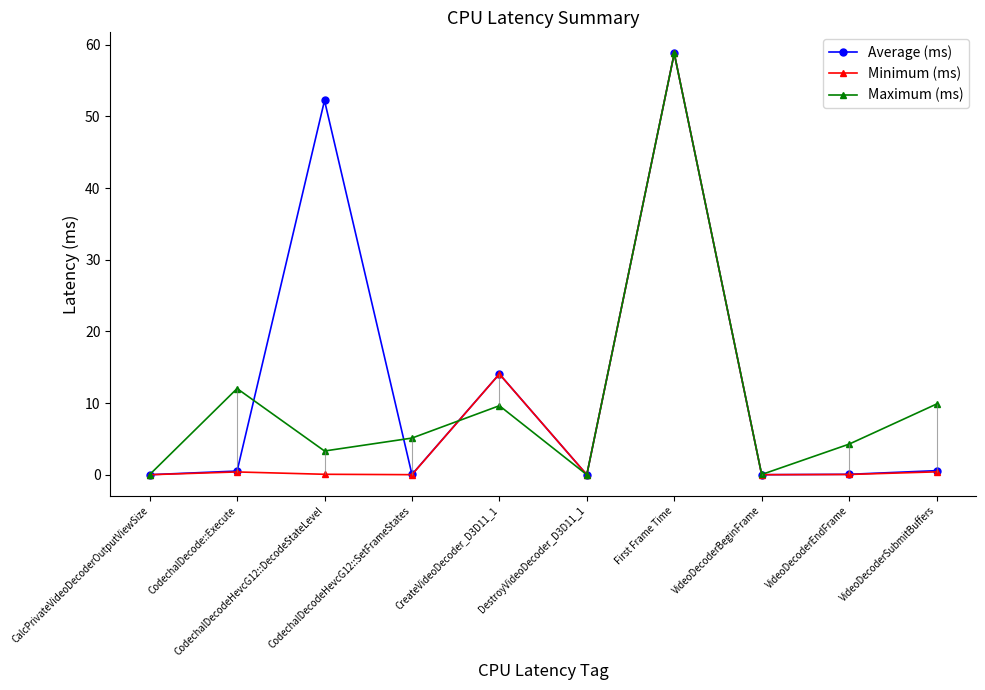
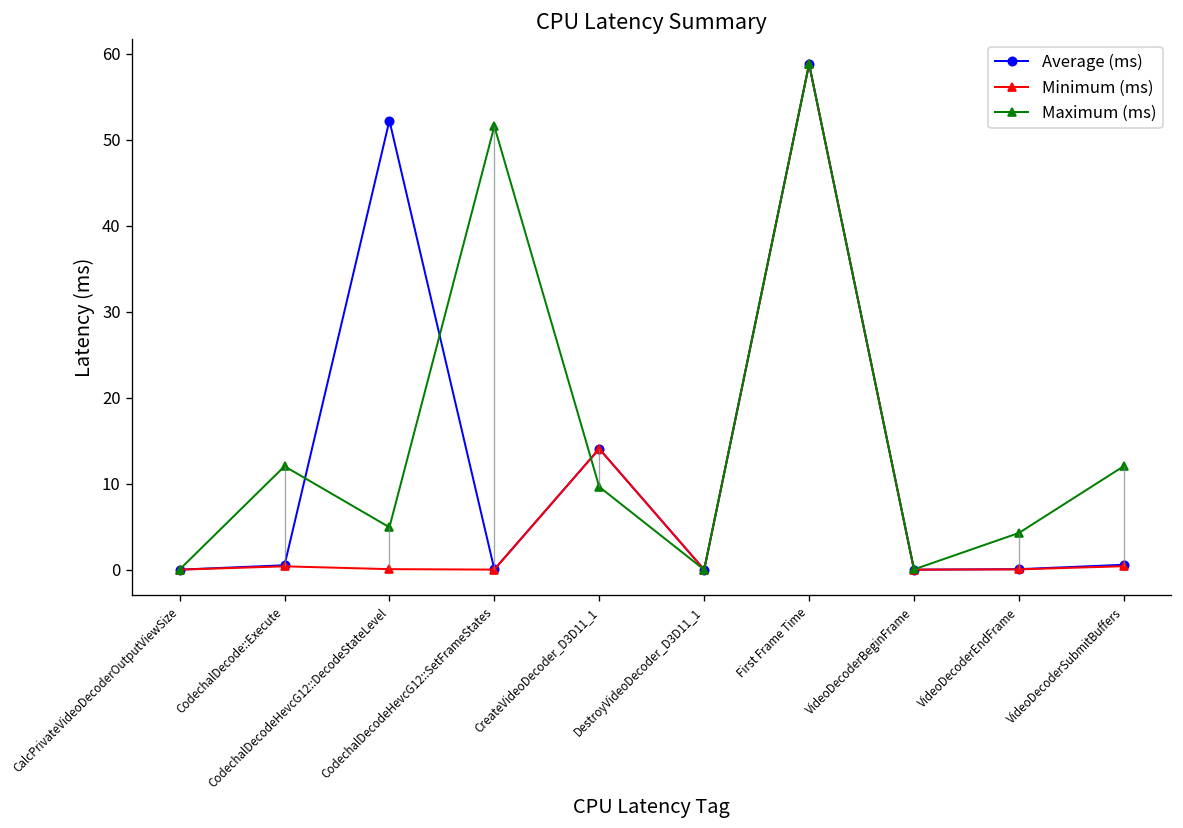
  {
    "Average (ms)": {
      "CodechalDecodeHevcG12::DecodeStateLevel": 52
    },
    "Minimum (ms)": {
      "CodechalDecodeHevcG12::DecodeStateLevel": 0
    },
    "Maximum (ms)": {
      "CodechalDecode::Execute": 12,
-     "CodechalDecodeHevcG12::DecodeStateLevel": 3,
-     "CodechalDecodeHevcG12::SetFrameStates": 5,
+     "CodechalDecodeHevcG12::DecodeStateLevel": 5,
+     "CodechalDecodeHevcG12::SetFrameStates": 52,
      "CreateVideoDecoder_D3D11_1": 10,
      "VideoDecoderEndFrame": 4,
-     "VideoDecoderSubmitBuffers": 10
+     "VideoDecoderSubmitBuffers": 12
    }
  }
